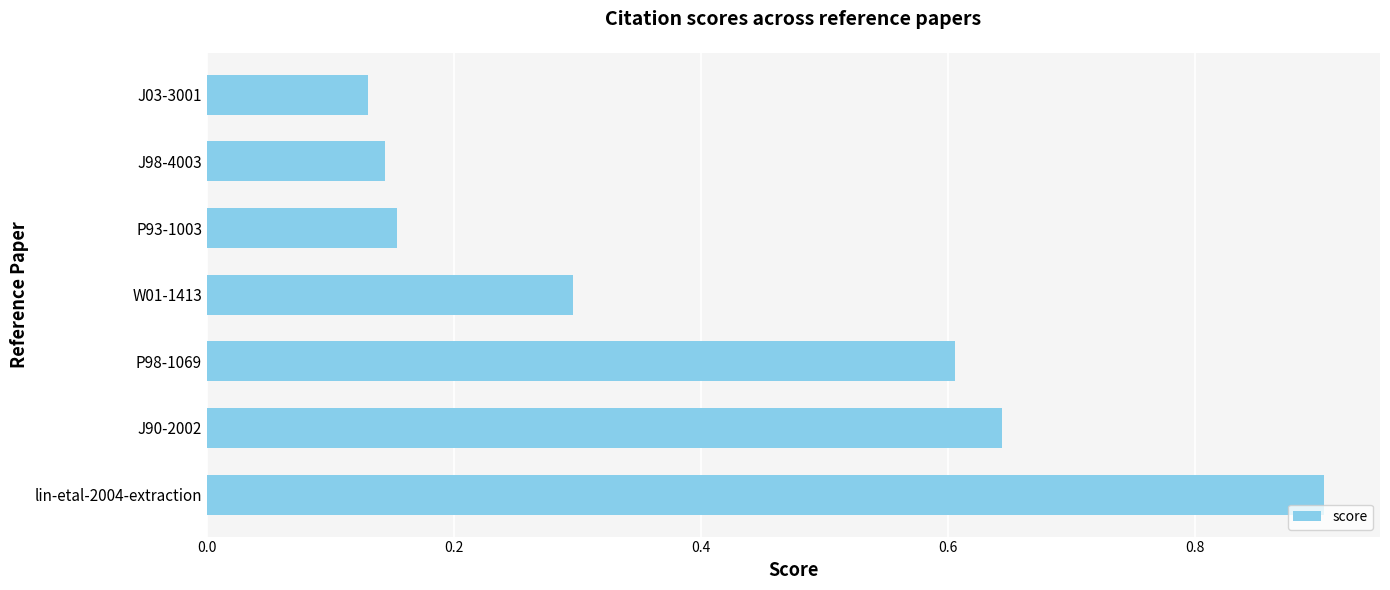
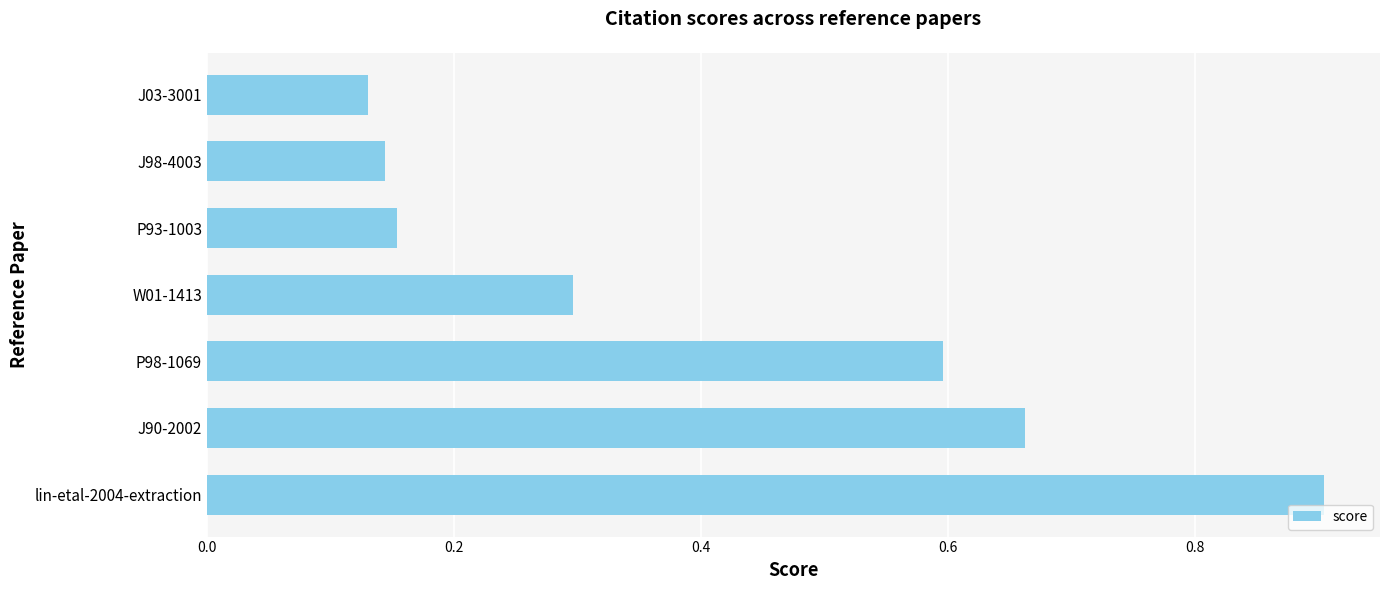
  {
    "J03-3001": 0.130,
    "J98-4003": 0.144,
    "P93-1003": 0.154,
    "W01-1413": 0.297,
-   "P98-1069": 0.606,
-   "J90-2002": 0.644,
+   "P98-1069": 0.596,
+   "J90-2002": 0.662,
    "lin-etal-2004-extraction": 0.905
  }
